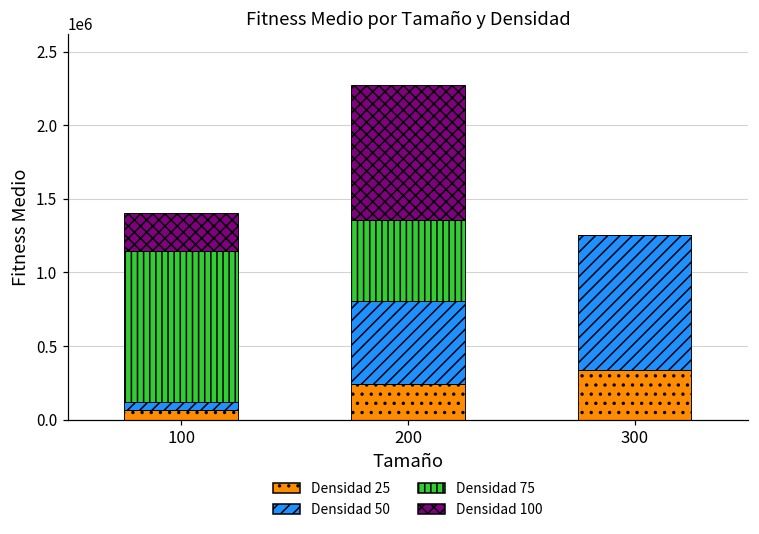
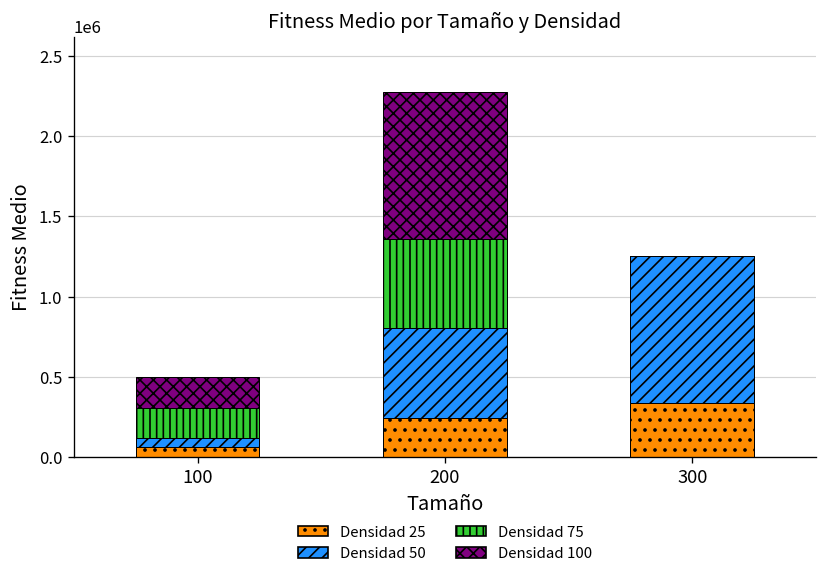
  {
    "Densidad 25": {
      "100": 60000,
      "200": 240000,
      "300": 340000
    },
    "Densidad 50": {
      "100": 60000,
      "200": 560000,
      "300": 910000
    },
    "Densidad 75": {
-     "100": 1030000,
+     "100": 190000,
      "200": 550000,
      "300": 0
    },
    "Densidad 100": {
-     "100": 260000,
+     "100": 190000,
      "200": 920000,
      "300": 0
    }
  }
